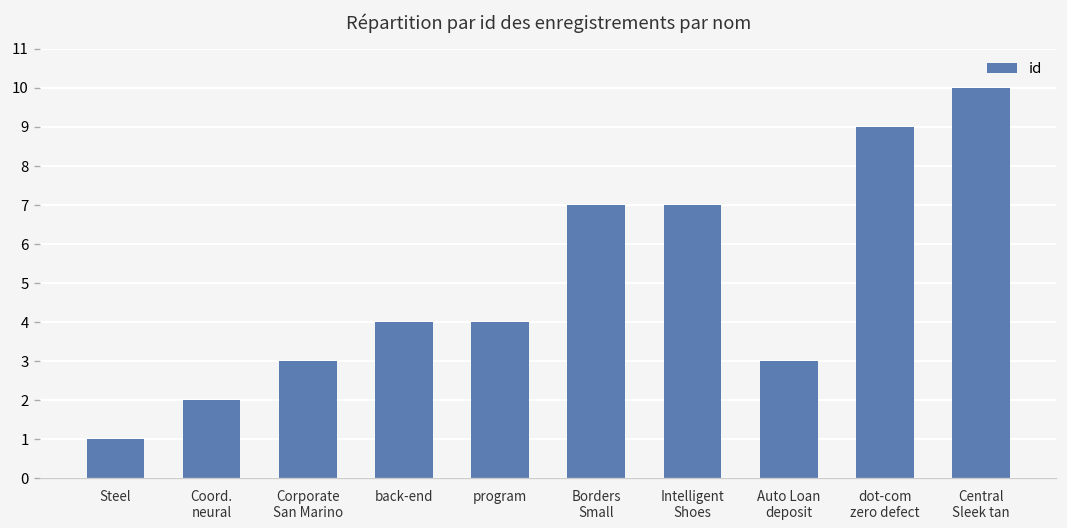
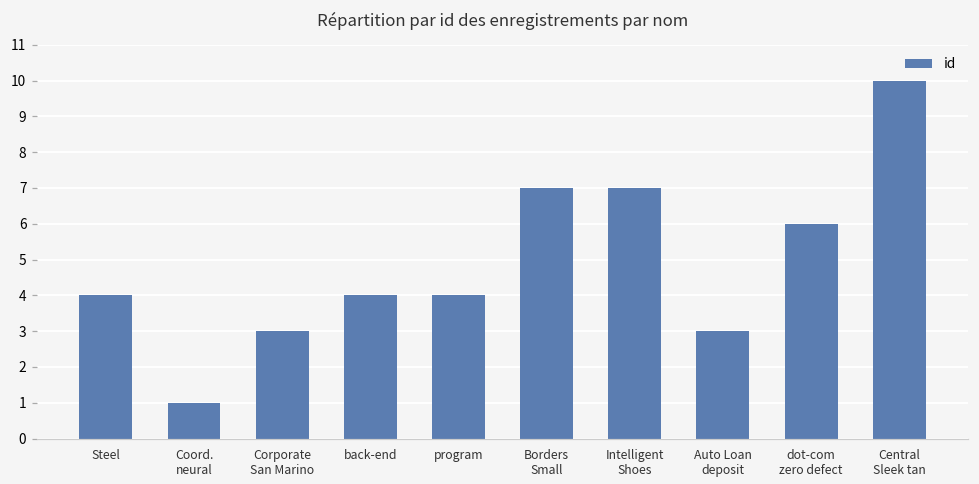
  {
-   "Steel": 1,
-   "Coord. neural": 2,
+   "Steel": 4,
+   "Coord. neural": 1,
    "Corporate San Marino": 3,
    "back-end": 4,
    "program": 4,
    "Borders Small": 7,
    "Intelligent Shoes": 7,
    "Auto Loan deposit": 3,
-   "dot-com zero defect": 9,
+   "dot-com zero defect": 6,
    "Central Sleek tan": 10
  }
